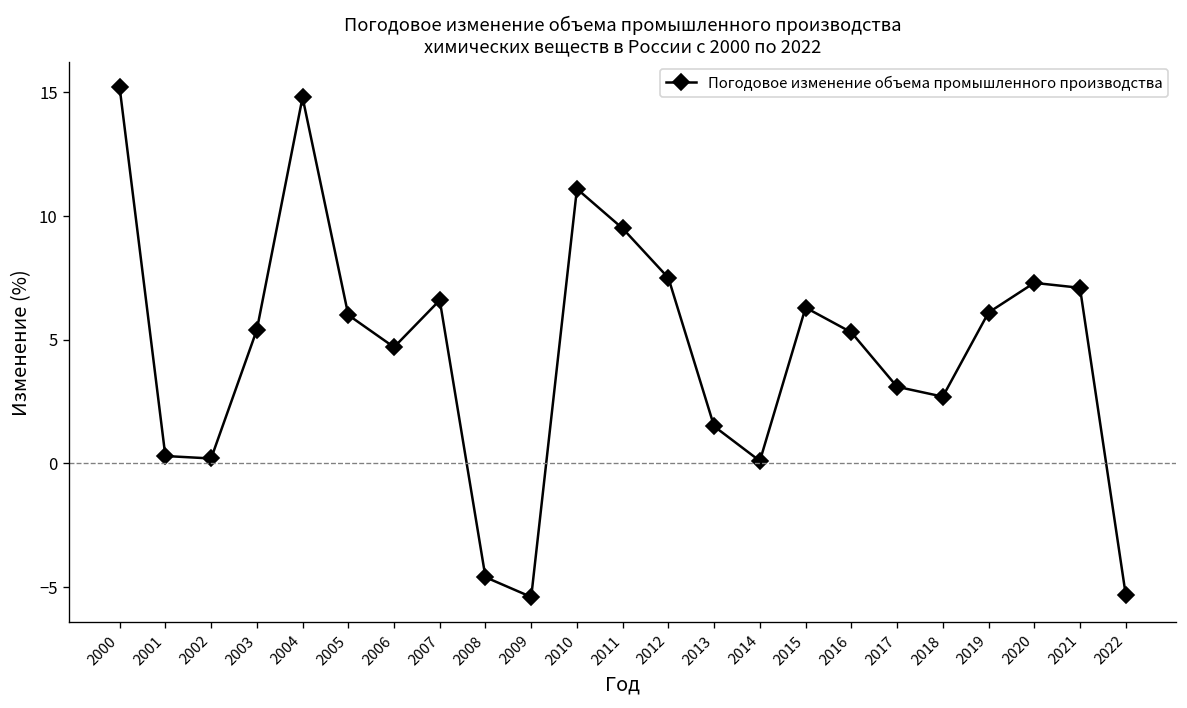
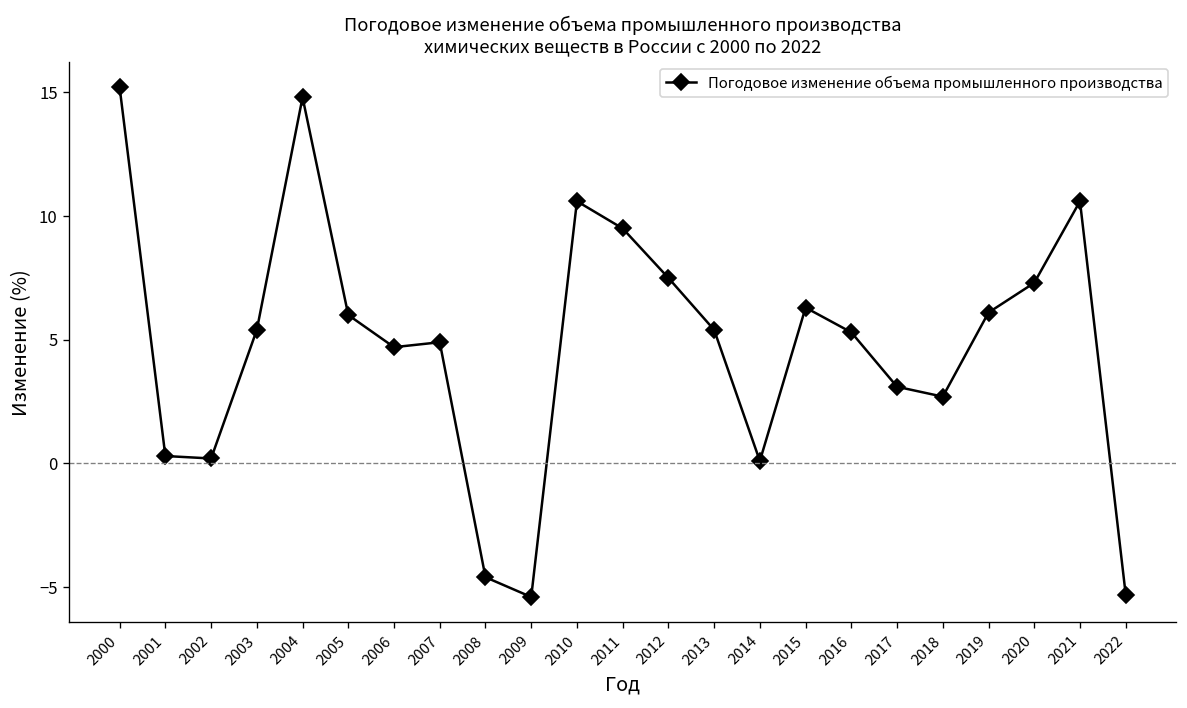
  {
    "2000": 15.2,
    "2001": 0.3,
    "2002": 0.2,
    "2003": 5.4,
    "2004": 14.8,
    "2005": 6.0,
    "2006": 4.7,
-   "2007": 6.6,
+   "2007": 4.9,
    "2008": -4.6,
    "2009": -5.4,
-   "2010": 11.1,
+   "2010": 10.6,
    "2011": 9.5,
    "2012": 7.5,
-   "2013": 1.5,
+   "2013": 5.4,
    "2014": 0.1,
    "2015": 6.3,
    "2016": 5.3,
    "2017": 3.1,
    "2018": 2.7,
    "2019": 6.1,
    "2020": 7.3,
-   "2021": 7.1,
+   "2021": 10.6,
    "2022": -5.3
  }
